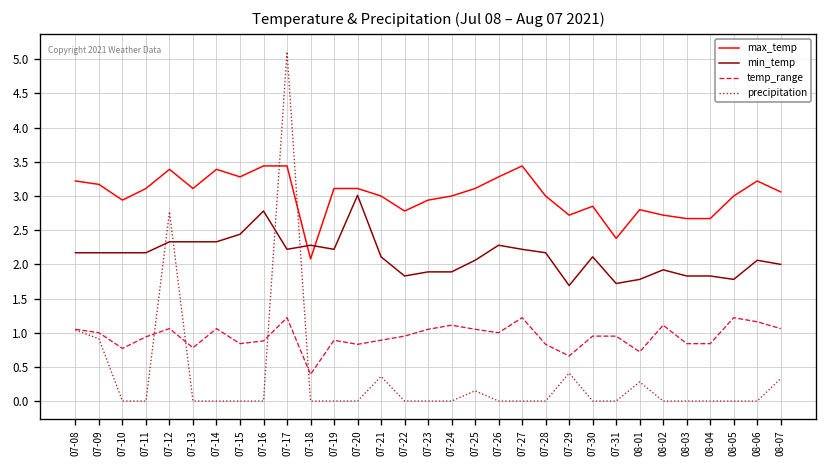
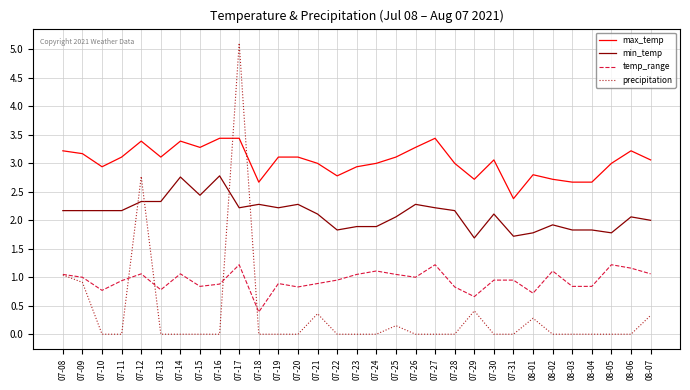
  {
    "max_temp": {
      "07-08": 3.2,
      "07-09": 3.2,
      "07-10": 2.9,
      "07-11": 3.1,
      "07-12": 3.4,
      "07-13": 3.1,
      "07-14": 3.4,
      "07-15": 3.3,
      "07-16": 3.4,
      "07-17": 3.4,
-     "07-18": 2.1,
+     "07-18": 2.7,
      "07-19": 3.1,
      "07-20": 3.1,
      "07-21": 3.0,
      "07-22": 2.8,
      "07-23": 2.9,
      "07-24": 3.0,
      "07-25": 3.1,
      "07-26": 3.3,
      "07-27": 3.4,
      "07-28": 3.0,
      "07-29": 2.7,
-     "07-30": 2.9,
+     "07-30": 3.1,
      "07-31": 2.4,
      "08-01": 2.8,
      "08-02": 2.7,
      "08-03": 2.7,
      "08-04": 2.7,
      "08-05": 3.0,
      "08-06": 3.2,
      "08-07": 3.1
    },
    "min_temp": {
      "07-08": 2.2,
      "07-09": 2.2,
      "07-10": 2.2,
      "07-11": 2.2,
      "07-12": 2.3,
      "07-13": 2.3,
-     "07-14": 2.3,
+     "07-14": 2.8,
      "07-15": 2.4,
      "07-16": 2.8,
      "07-17": 2.2,
      "07-18": 2.3,
      "07-19": 2.2,
-     "07-20": 3.0,
+     "07-20": 2.3,
      "07-21": 2.1,
      "07-22": 1.8,
      "07-23": 1.9,
      "07-24": 1.9,
      "07-25": 2.1,
      "07-26": 2.3,
      "07-27": 2.2,
      "07-28": 2.2,
      "07-29": 1.7,
      "07-30": 2.1,
      "07-31": 1.7,
      "08-01": 1.8,
      "08-02": 1.9,
      "08-03": 1.8,
      "08-04": 1.8,
      "08-05": 1.8,
      "08-06": 2.1,
      "08-07": 2.0
    }
  }
